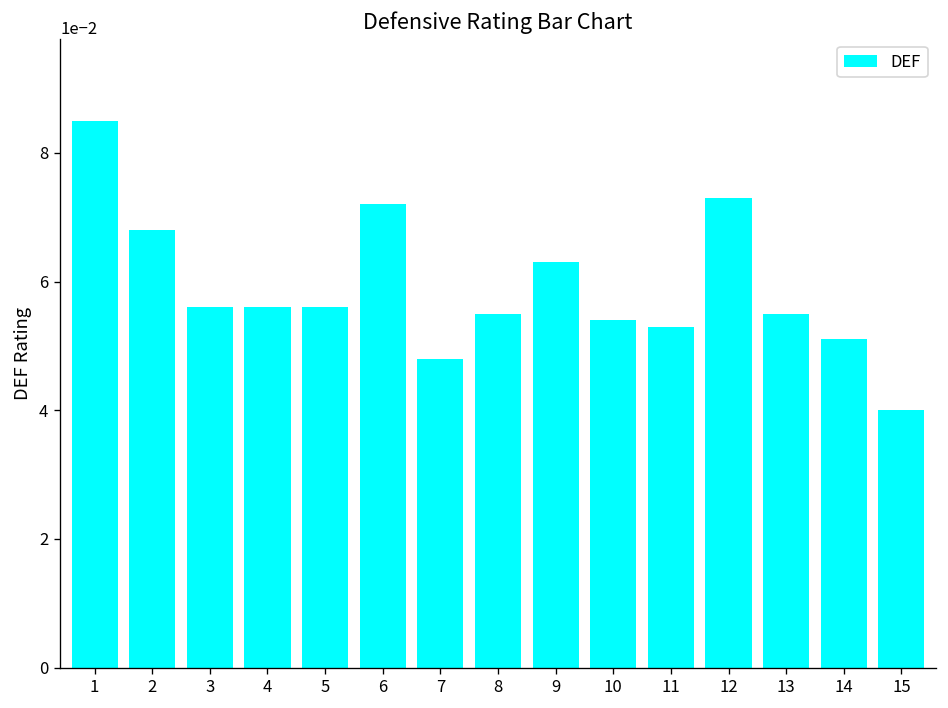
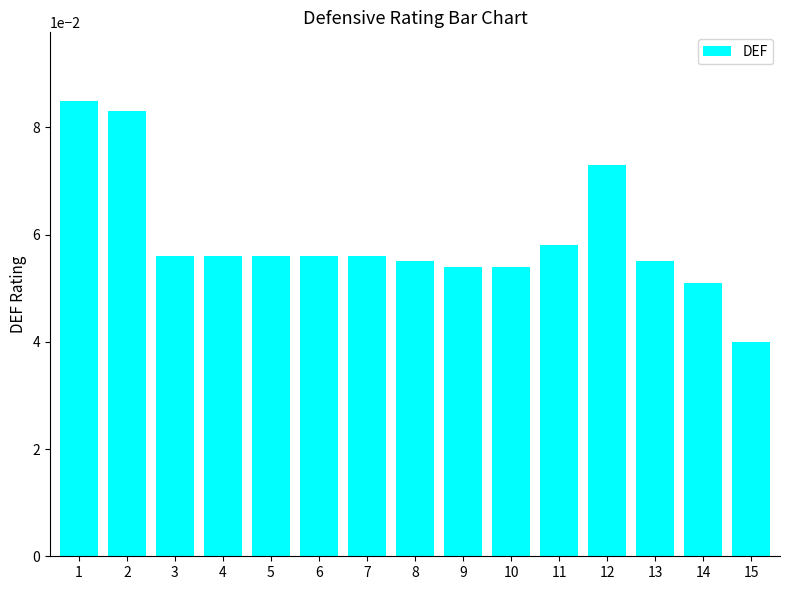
  {
    "1": 0.085,
-   "2": 0.068,
+   "2": 0.083,
    "3": 0.056,
    "4": 0.056,
    "5": 0.056,
-   "6": 0.072,
-   "7": 0.048,
+   "6": 0.056,
+   "7": 0.056,
    "8": 0.055,
-   "9": 0.063,
+   "9": 0.054,
    "10": 0.054,
-   "11": 0.053,
+   "11": 0.058,
    "12": 0.073,
    "13": 0.055,
    "14": 0.051,
    "15": 0.040
  }
